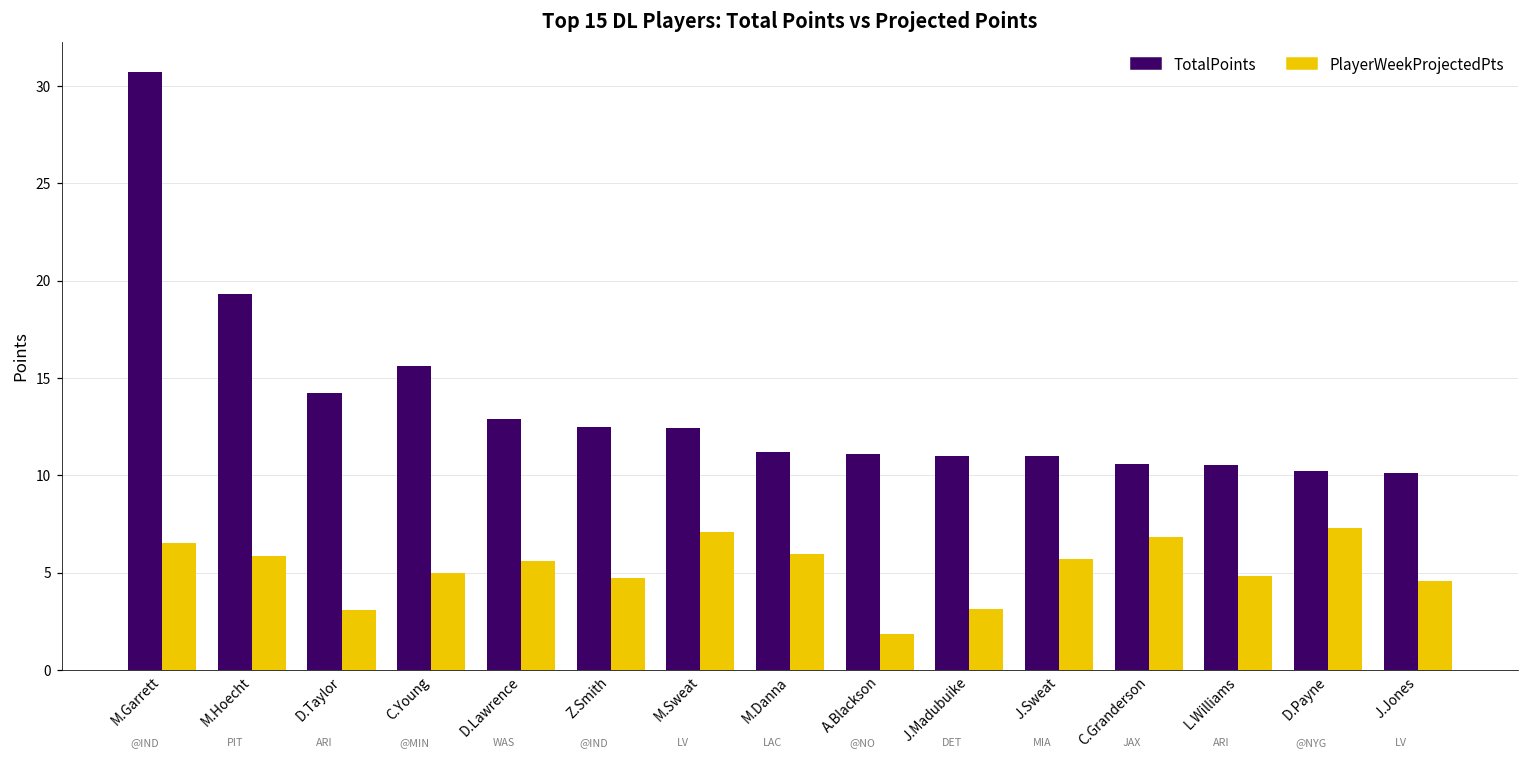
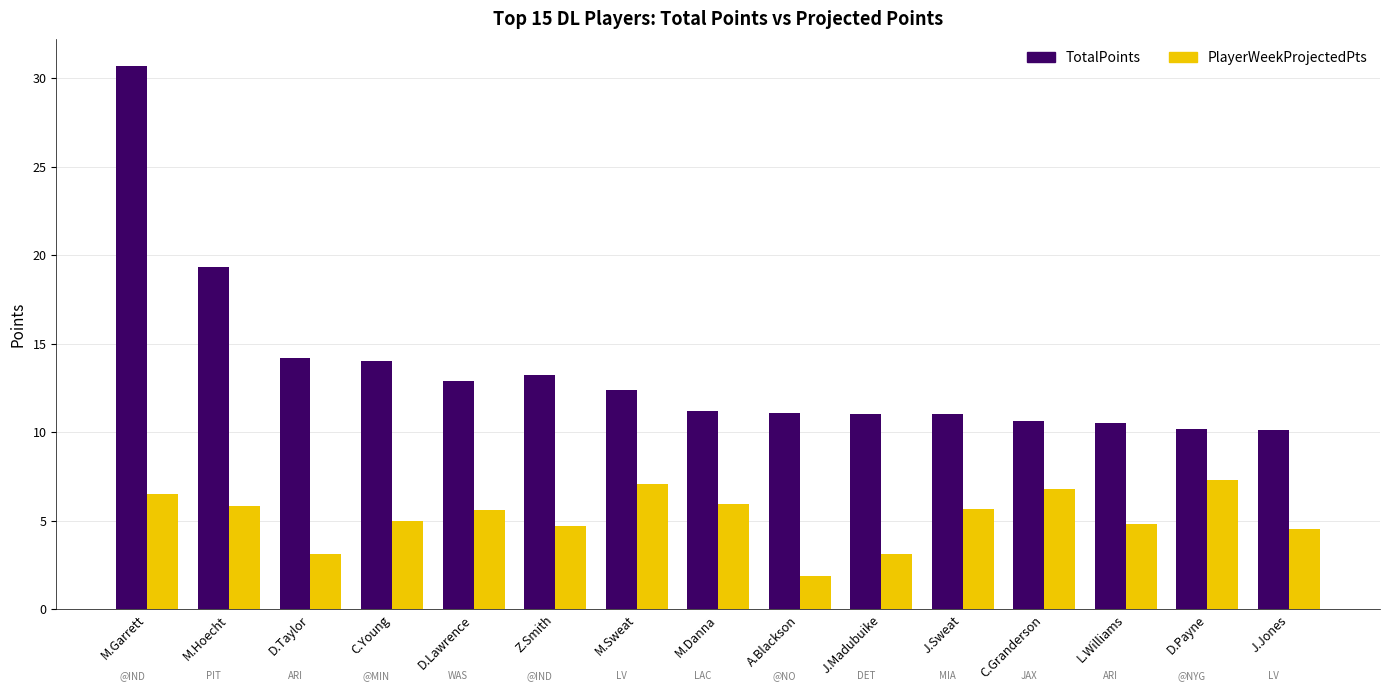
  {
    "TotalPoints": {
      "M.Garrett": 30.7,
      "M.Hoecht": 19.3,
      "D.Taylor": 14.2,
-     "C.Young": 15.6,
+     "C.Young": 14.0,
      "D.Lawrence": 12.9,
-     "Z.Smith": 12.5,
+     "Z.Smith": 13.2,
      "M.Sweat": 12.4,
      "M.Danna": 11.2,
      "A.Blackson": 11.1,
      "J.Madubuike": 11.0,
      "J.Sweat": 11.0,
      "C.Granderson": 10.6,
      "L.Williams": 10.5,
      "D.Payne": 10.2,
      "J.Jones": 10.1
    },
    "PlayerWeekProjectedPts": {
      "M.Garrett": 6.5,
      "M.Hoecht": 5.9,
      "D.Taylor": 3.1,
      "C.Young": 5.0,
      "D.Lawrence": 5.6,
      "Z.Smith": 4.7,
      "M.Sweat": 7.1,
      "M.Danna": 6.0,
      "A.Blackson": 1.8,
      "J.Madubuike": 3.1,
      "J.Sweat": 5.7,
      "C.Granderson": 6.8,
      "L.Williams": 4.8,
      "D.Payne": 7.3,
      "J.Jones": 4.5
    }
  }
